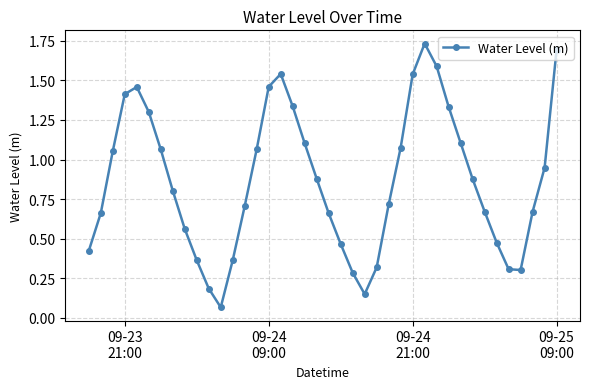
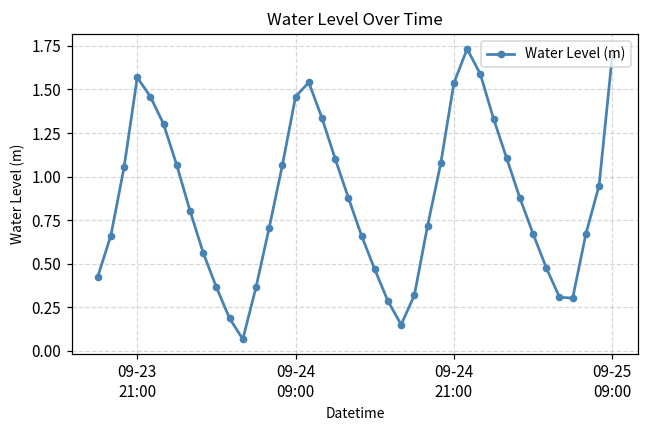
  {
-   "09-23 21:00": 1.41,
+   "09-23 21:00": 1.57,
    "09-24 09:00": 1.46,
    "09-24 21:00": 1.54
  }
